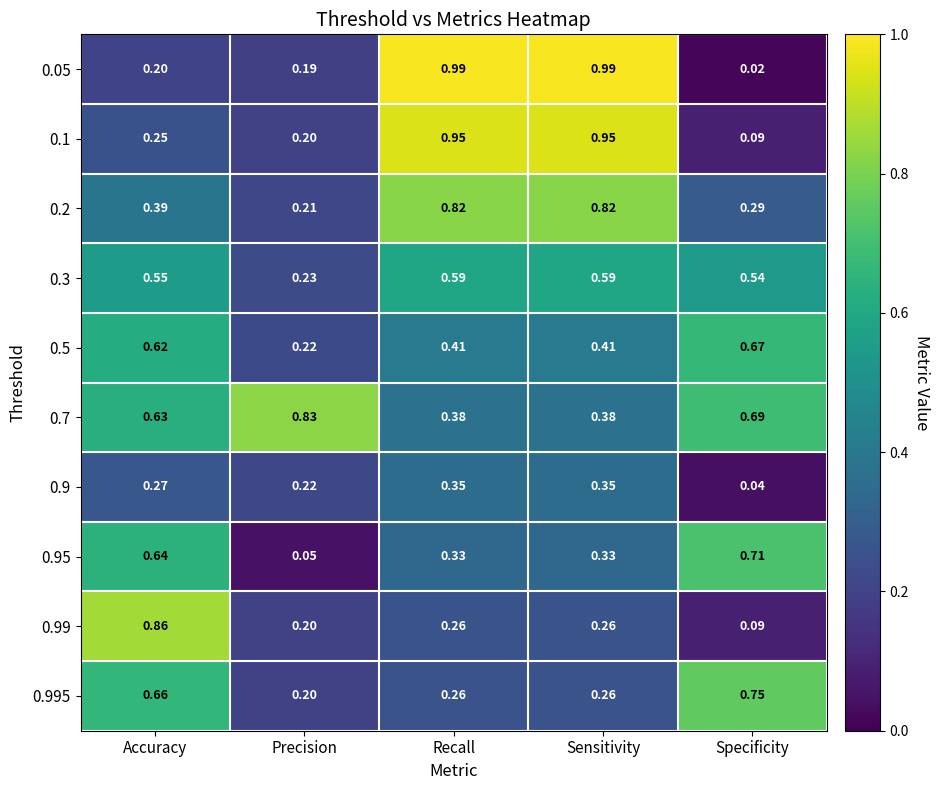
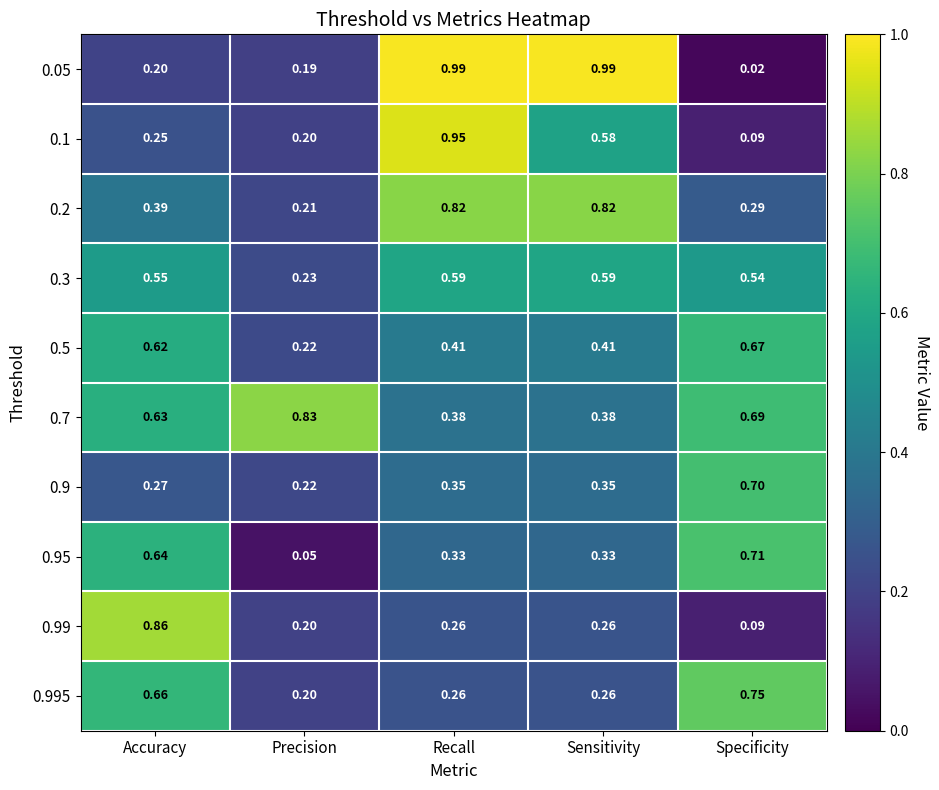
  {
    "0.05": {
      "Accuracy": 0.20,
      "Precision": 0.19,
      "Recall": 0.99,
      "Sensitivity": 0.99,
      "Specificity": 0.02
    },
    "0.1": {
      "Accuracy": 0.25,
      "Precision": 0.20,
      "Recall": 0.95,
-     "Sensitivity": 0.95,
+     "Sensitivity": 0.58,
      "Specificity": 0.09
    },
    "0.2": {
      "Accuracy": 0.39,
      "Precision": 0.21,
      "Recall": 0.82,
      "Sensitivity": 0.82,
      "Specificity": 0.29
    },
    "0.3": {
      "Accuracy": 0.55,
      "Precision": 0.23,
      "Recall": 0.59,
      "Sensitivity": 0.59,
      "Specificity": 0.54
    },
    "0.5": {
      "Accuracy": 0.62,
      "Precision": 0.22,
      "Recall": 0.41,
      "Sensitivity": 0.41,
      "Specificity": 0.67
    },
    "0.7": {
      "Accuracy": 0.63,
      "Precision": 0.83,
      "Recall": 0.38,
      "Sensitivity": 0.38,
      "Specificity": 0.69
    },
    "0.9": {
      "Accuracy": 0.27,
      "Precision": 0.22,
      "Recall": 0.35,
      "Sensitivity": 0.35,
-     "Specificity": 0.04
+     "Specificity": 0.70
    },
    "0.95": {
      "Accuracy": 0.64,
      "Precision": 0.05,
      "Recall": 0.33,
      "Sensitivity": 0.33,
      "Specificity": 0.71
    },
    "0.99": {
      "Accuracy": 0.86,
      "Precision": 0.20,
      "Recall": 0.26,
      "Sensitivity": 0.26,
      "Specificity": 0.09
    },
    "0.995": {
      "Accuracy": 0.66,
      "Precision": 0.20,
      "Recall": 0.26,
      "Sensitivity": 0.26,
      "Specificity": 0.75
    }
  }
